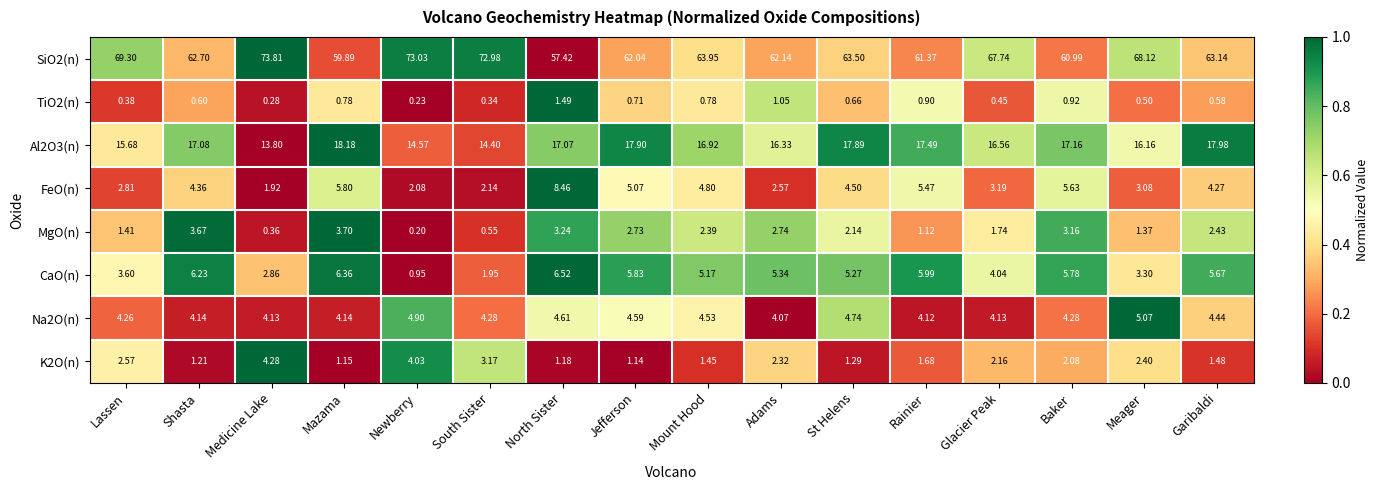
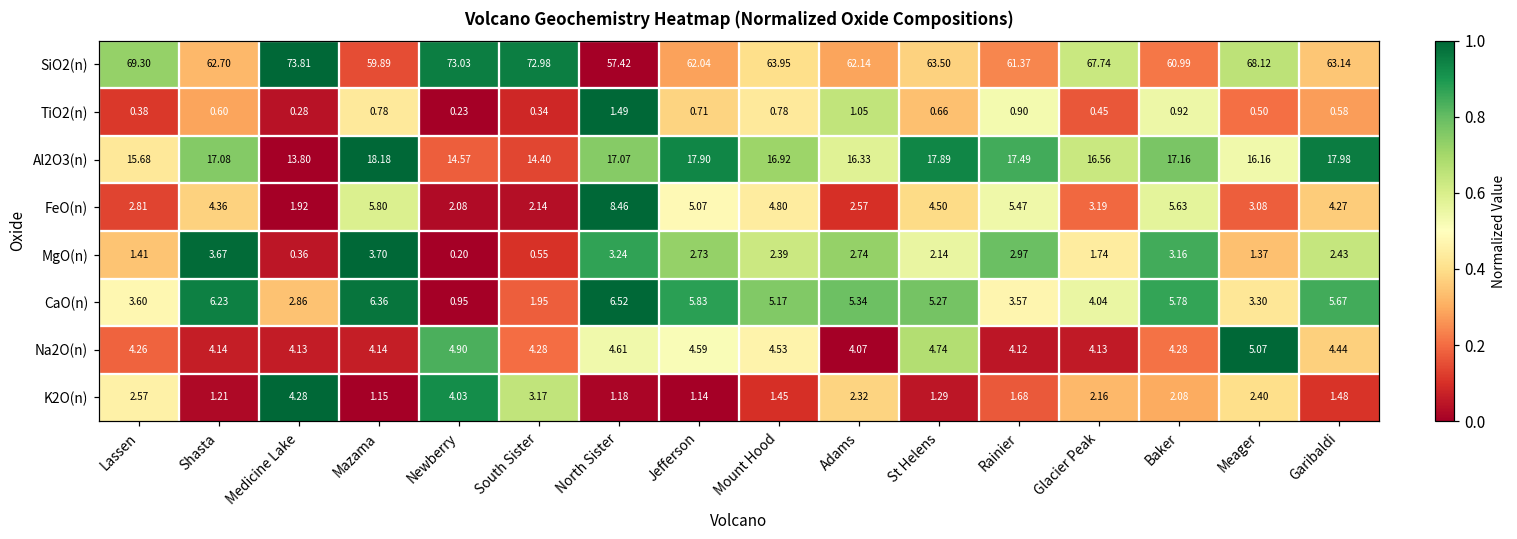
  {
    "SiO2(n)": {
      "Lassen": 69.30,
      "Shasta": 62.70,
      "Medicine Lake": 73.81,
      "Mazama": 59.89,
      "Newberry": 73.03,
      "South Sister": 72.98,
      "North Sister": 57.42,
      "Jefferson": 62.04,
      "Mount Hood": 63.95,
      "Adams": 62.14,
      "St Helens": 63.50,
      "Rainier": 61.37,
      "Glacier Peak": 67.74,
      "Baker": 60.99,
      "Meager": 68.12,
      "Garibaldi": 63.14
    },
    "TiO2(n)": {
      "Lassen": 0.38,
      "Shasta": 0.60,
      "Medicine Lake": 0.28,
      "Mazama": 0.78,
      "Newberry": 0.23,
      "South Sister": 0.34,
      "North Sister": 1.49,
      "Jefferson": 0.71,
      "Mount Hood": 0.78,
      "Adams": 1.05,
      "St Helens": 0.66,
      "Rainier": 0.90,
      "Glacier Peak": 0.45,
      "Baker": 0.92,
      "Meager": 0.50,
      "Garibaldi": 0.58
    },
    "Al2O3(n)": {
      "Lassen": 15.68,
      "Shasta": 17.08,
      "Medicine Lake": 13.80,
      "Mazama": 18.18,
      "Newberry": 14.57,
      "South Sister": 14.40,
      "North Sister": 17.07,
      "Jefferson": 17.90,
      "Mount Hood": 16.92,
      "Adams": 16.33,
      "St Helens": 17.89,
      "Rainier": 17.49,
      "Glacier Peak": 16.56,
      "Baker": 17.16,
      "Meager": 16.16,
      "Garibaldi": 17.98
    },
    "FeO(n)": {
      "Lassen": 2.81,
      "Shasta": 4.36,
      "Medicine Lake": 1.92,
      "Mazama": 5.80,
      "Newberry": 2.08,
      "South Sister": 2.14,
      "North Sister": 8.46,
      "Jefferson": 5.07,
      "Mount Hood": 4.80,
      "Adams": 2.57,
      "St Helens": 4.50,
      "Rainier": 5.47,
      "Glacier Peak": 3.19,
      "Baker": 5.63,
      "Meager": 3.08,
      "Garibaldi": 4.27
    },
    "MgO(n)": {
      "Lassen": 1.41,
      "Shasta": 3.67,
      "Medicine Lake": 0.36,
      "Mazama": 3.70,
      "Newberry": 0.20,
      "South Sister": 0.55,
      "North Sister": 3.24,
      "Jefferson": 2.73,
      "Mount Hood": 2.39,
      "Adams": 2.74,
      "St Helens": 2.14,
-     "Rainier": 1.12,
+     "Rainier": 2.97,
      "Glacier Peak": 1.74,
      "Baker": 3.16,
      "Meager": 1.37,
      "Garibaldi": 2.43
    },
    "CaO(n)": {
      "Lassen": 3.60,
      "Shasta": 6.23,
      "Medicine Lake": 2.86,
      "Mazama": 6.36,
      "Newberry": 0.95,
      "South Sister": 1.95,
      "North Sister": 6.52,
      "Jefferson": 5.83,
      "Mount Hood": 5.17,
      "Adams": 5.34,
      "St Helens": 5.27,
-     "Rainier": 5.99,
+     "Rainier": 3.57,
      "Glacier Peak": 4.04,
      "Baker": 5.78,
      "Meager": 3.30,
      "Garibaldi": 5.67
    },
    "Na2O(n)": {
      "Lassen": 4.26,
      "Shasta": 4.14,
      "Medicine Lake": 4.13,
      "Mazama": 4.14,
      "Newberry": 4.90,
      "South Sister": 4.28,
      "North Sister": 4.61,
      "Jefferson": 4.59,
      "Mount Hood": 4.53,
      "Adams": 4.07,
      "St Helens": 4.74,
      "Rainier": 4.12,
      "Glacier Peak": 4.13,
      "Baker": 4.28,
      "Meager": 5.07,
      "Garibaldi": 4.44
    },
    "K2O(n)": {
      "Lassen": 2.57,
      "Shasta": 1.21,
      "Medicine Lake": 4.28,
      "Mazama": 1.15,
      "Newberry": 4.03,
      "South Sister": 3.17,
      "North Sister": 1.18,
      "Jefferson": 1.14,
      "Mount Hood": 1.45,
      "Adams": 2.32,
      "St Helens": 1.29,
      "Rainier": 1.68,
      "Glacier Peak": 2.16,
      "Baker": 2.08,
      "Meager": 2.40,
      "Garibaldi": 1.48
    }
  }
